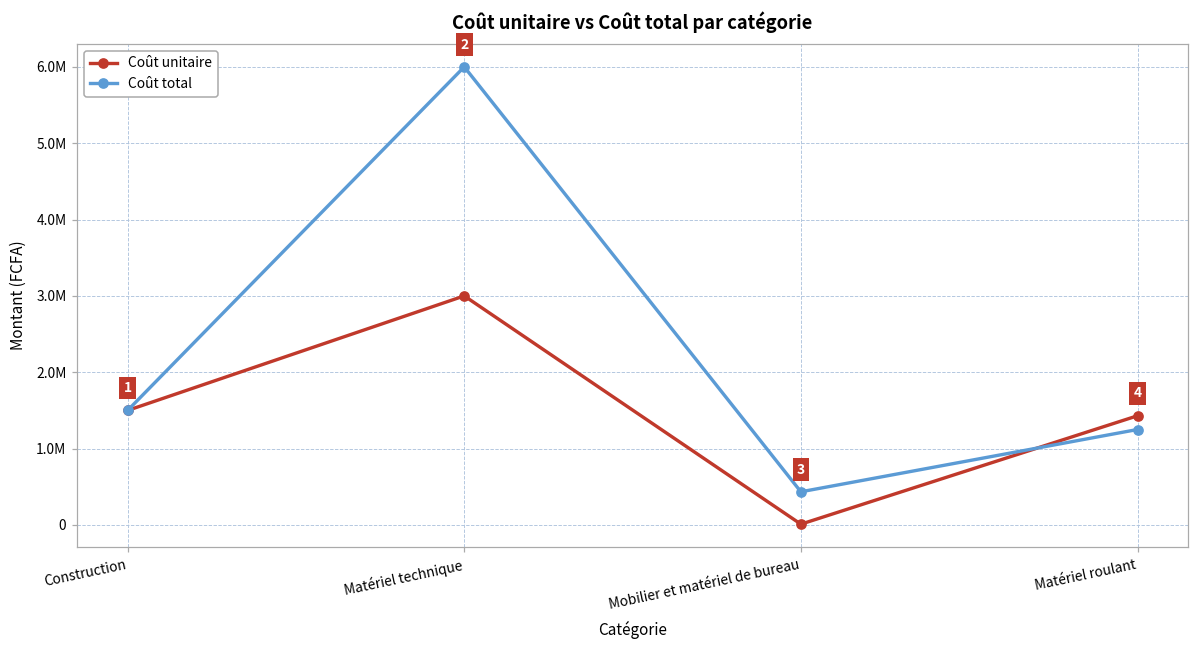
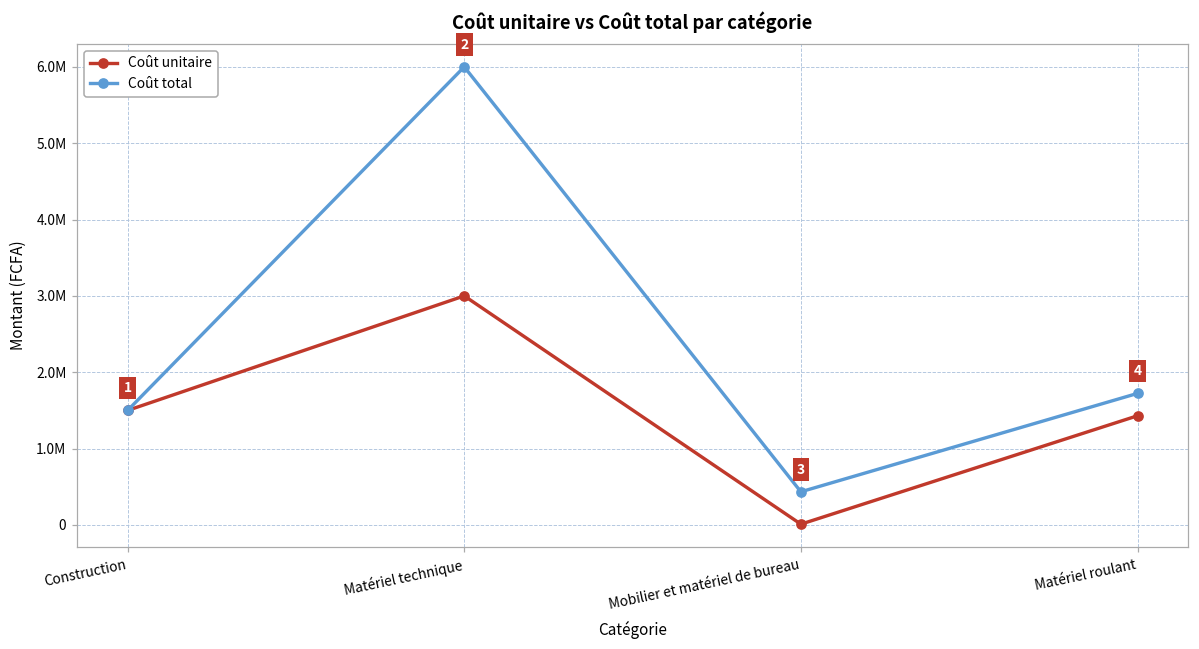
  {
    "Coût unitaire": {
      "Matériel technique": 3000000,
      "Mobilier et matériel de bureau": 0,
      "Matériel roulant": 1400000
    },
    "Coût total": {
-     "Matériel roulant": 1300000
+     "Matériel roulant": 1700000
    }
  }
